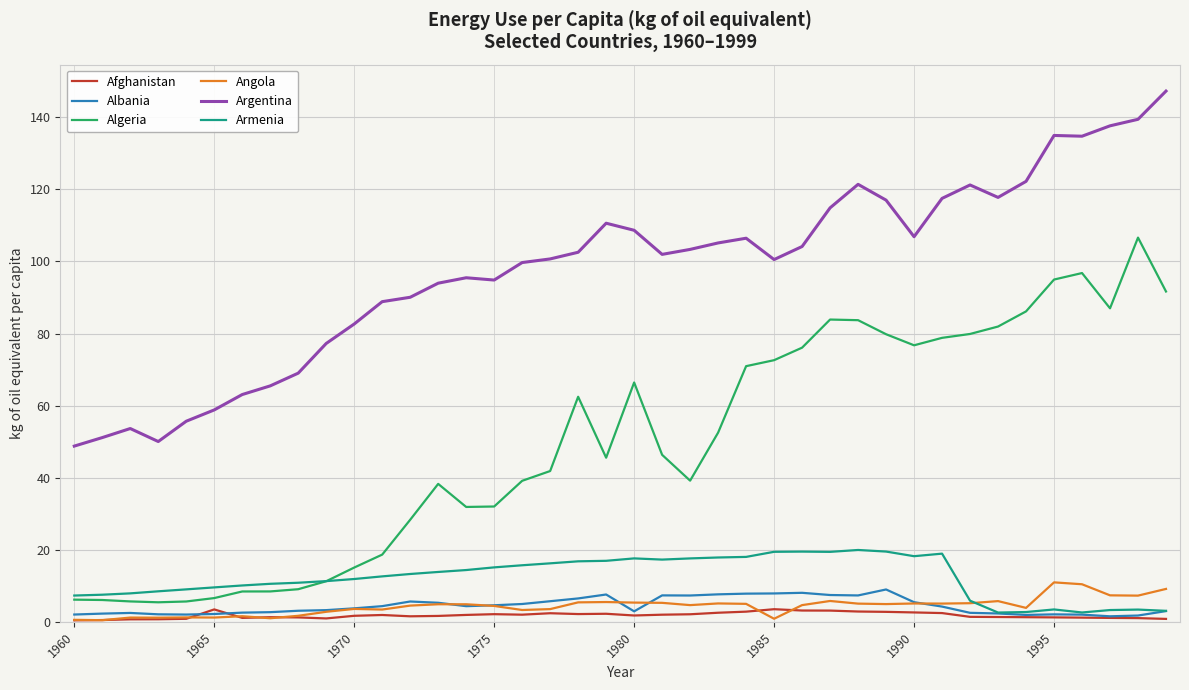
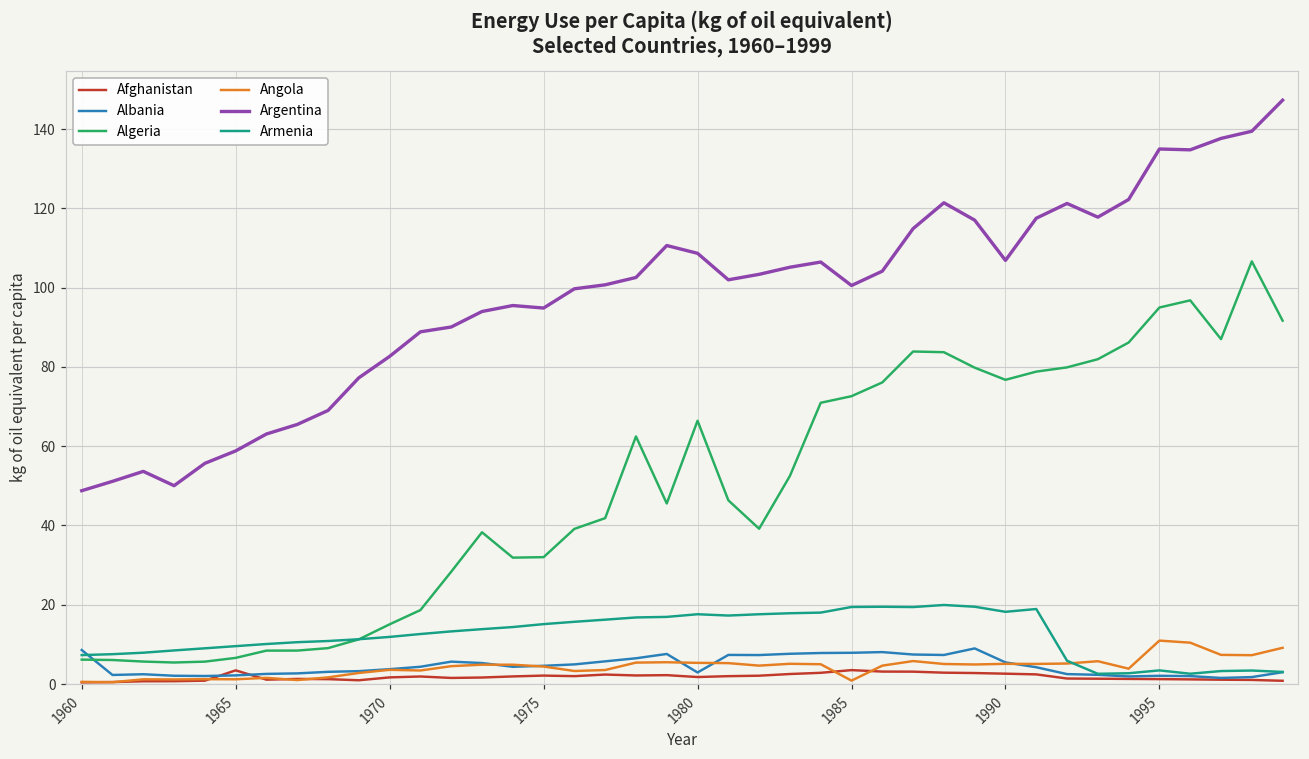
  {
    "Afghanistan": {
      "1965": 3,
      "1970": 2,
      "1975": 2,
      "1980": 2,
      "1985": 4,
      "1990": 3,
      "1995": 1
    },
    "Albania": {
-     "1960": 2,
+     "1960": 9,
      "1965": 2,
      "1980": 3,
      "1985": 8,
      "1995": 2
    },
    "Angola": {
      "1965": 1,
      "1980": 5,
      "1985": 1,
      "1995": 11
    },
    "Argentina": {
      "1960": 49,
      "1965": 59,
      "1970": 83,
      "1975": 95,
      "1980": 109,
      "1985": 101,
      "1990": 107,
      "1995": 135
    }
  }
